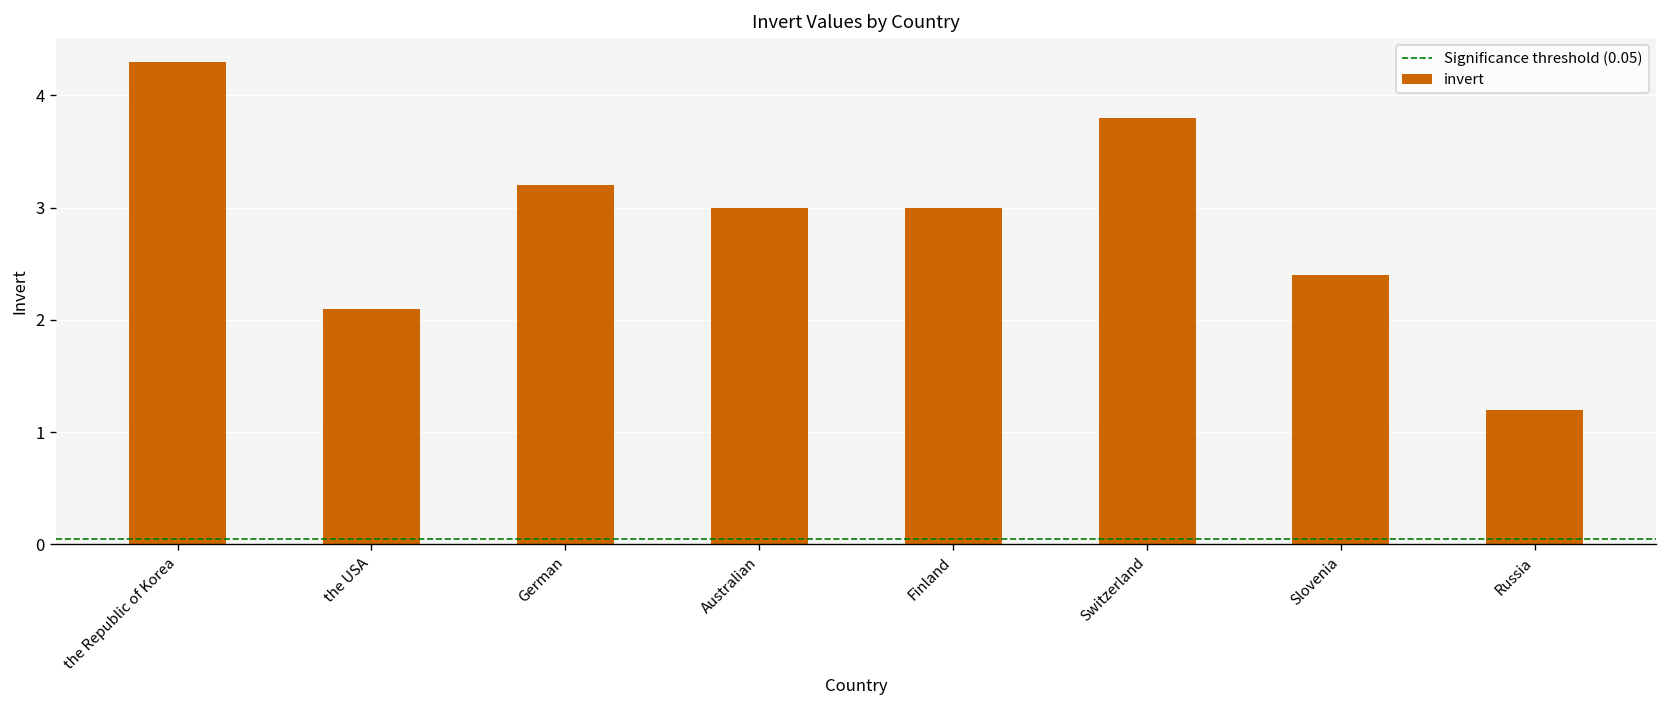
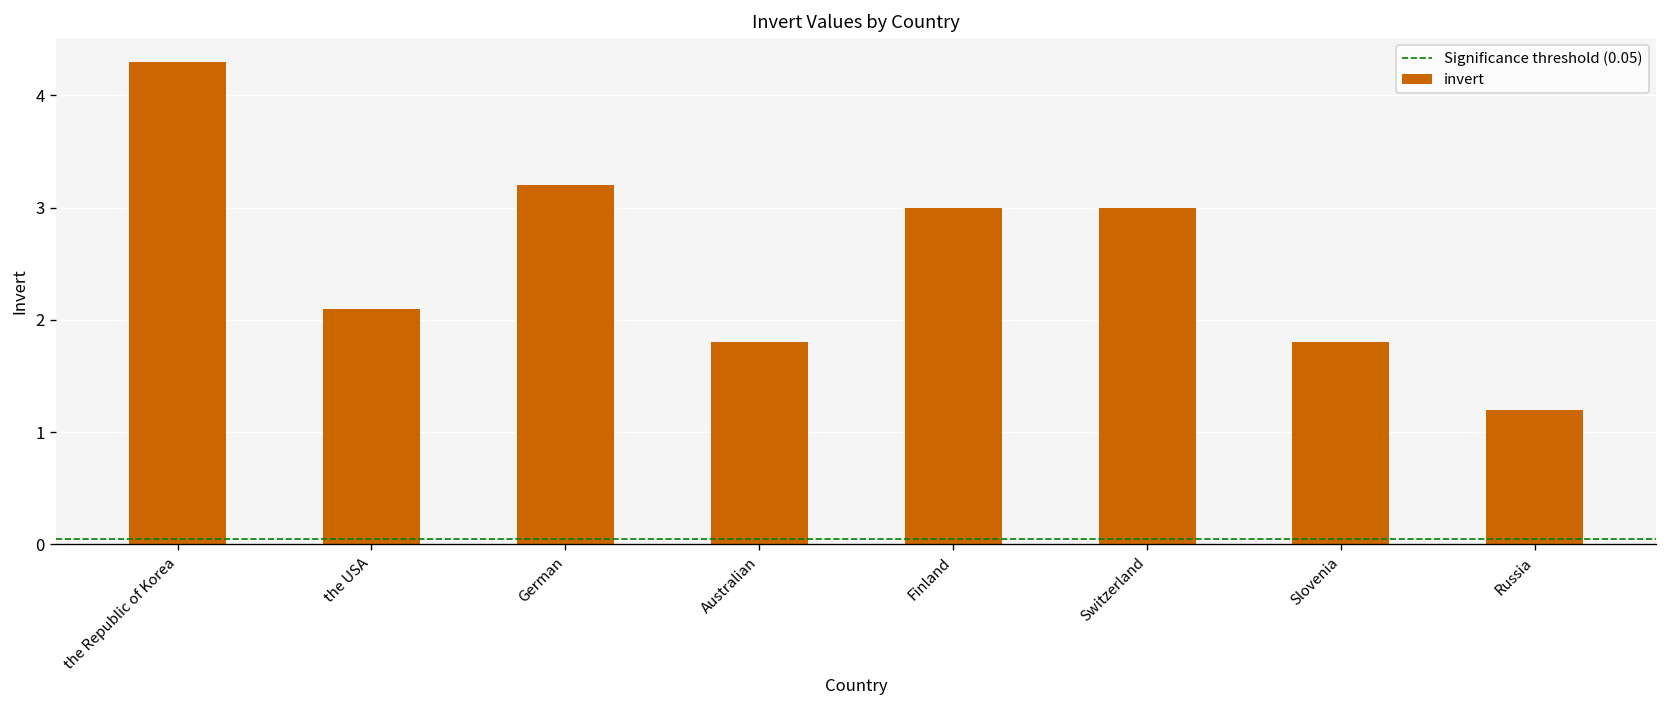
  {
    "the Republic of Korea": 4.3,
    "the USA": 2.1,
    "German": 3.2,
-   "Australian": 3.0,
+   "Australian": 1.8,
    "Finland": 3.0,
-   "Switzerland": 3.8,
-   "Slovenia": 2.4,
+   "Switzerland": 3.0,
+   "Slovenia": 1.8,
    "Russia": 1.2
  }
